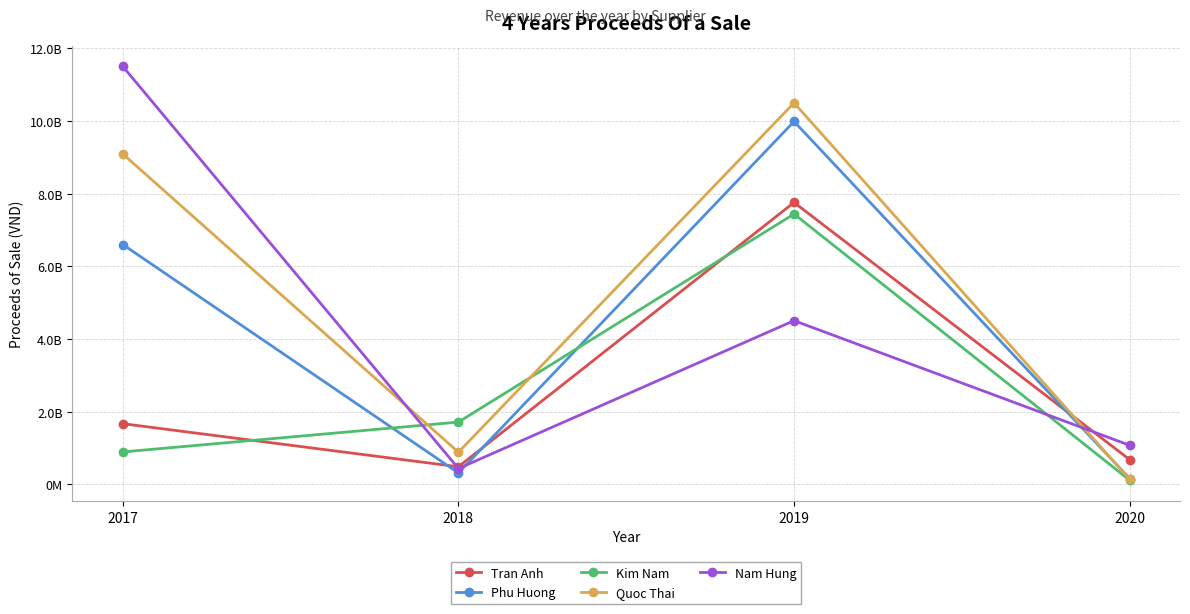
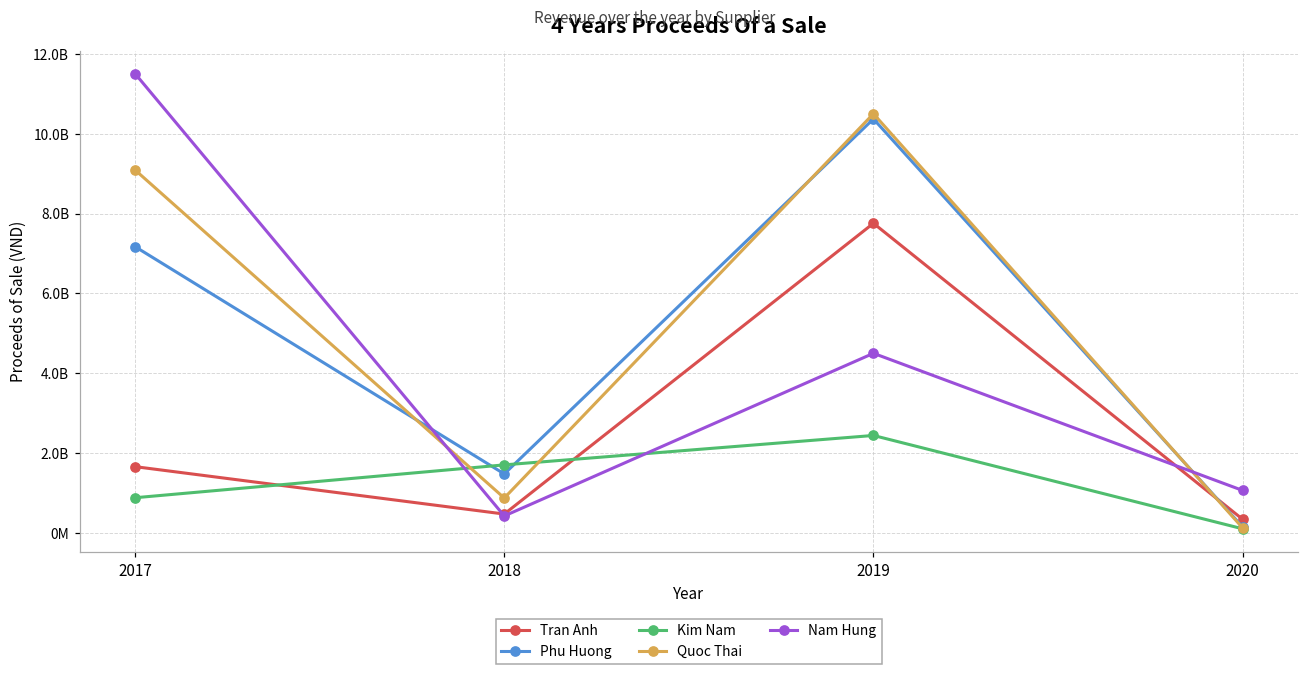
  {
    "Tran Anh": {
      "2017": 1700000000,
      "2019": 7800000000,
-     "2020": 700000000
+     "2020": 300000000
    },
    "Phu Huong": {
-     "2017": 6600000000,
-     "2018": 300000000,
-     "2019": 10000000000
+     "2017": 7200000000,
+     "2018": 1500000000,
+     "2019": 10400000000
    },
    "Kim Nam": {
      "2017": 900000000,
      "2018": 1700000000,
-     "2019": 7400000000
+     "2019": 2400000000
    },
    "Quoc Thai": {
      "2017": 9100000000,
      "2018": 900000000,
      "2019": 10500000000
    },
    "Nam Hung": {
      "2017": 11500000000,
      "2019": 4500000000,
      "2020": 1100000000
    }
  }
